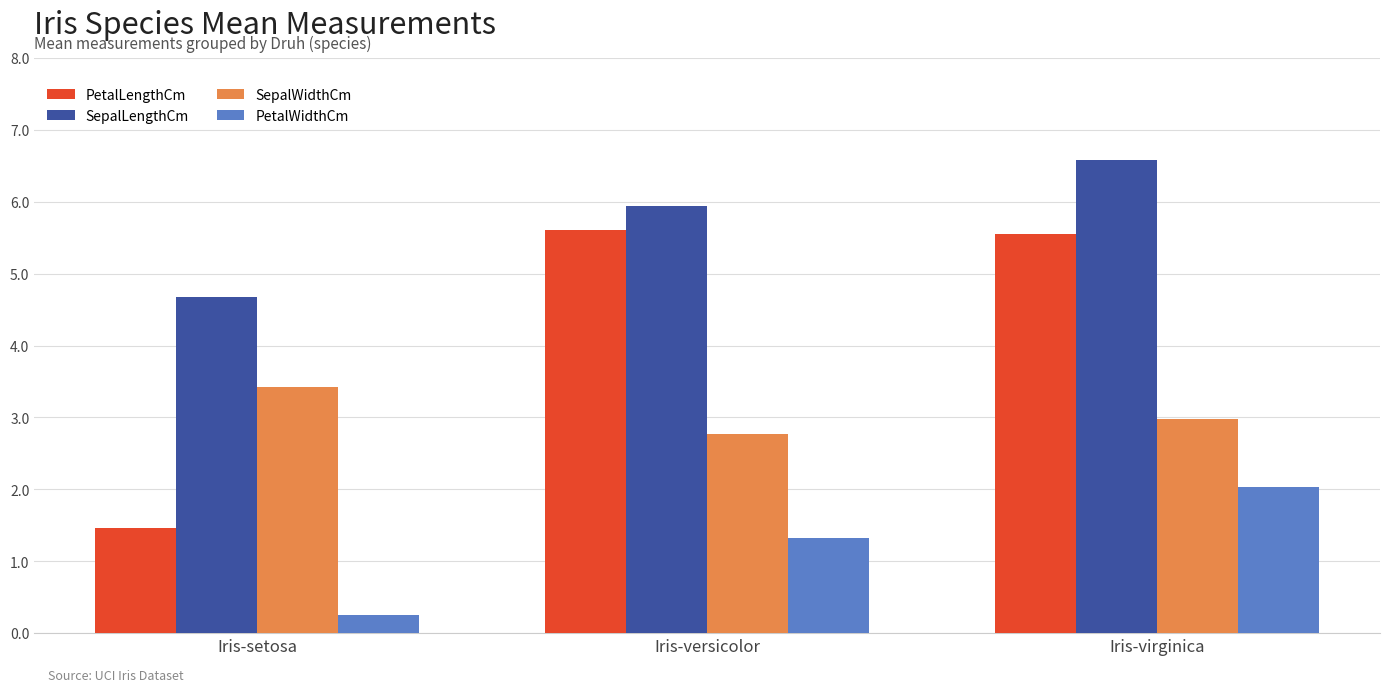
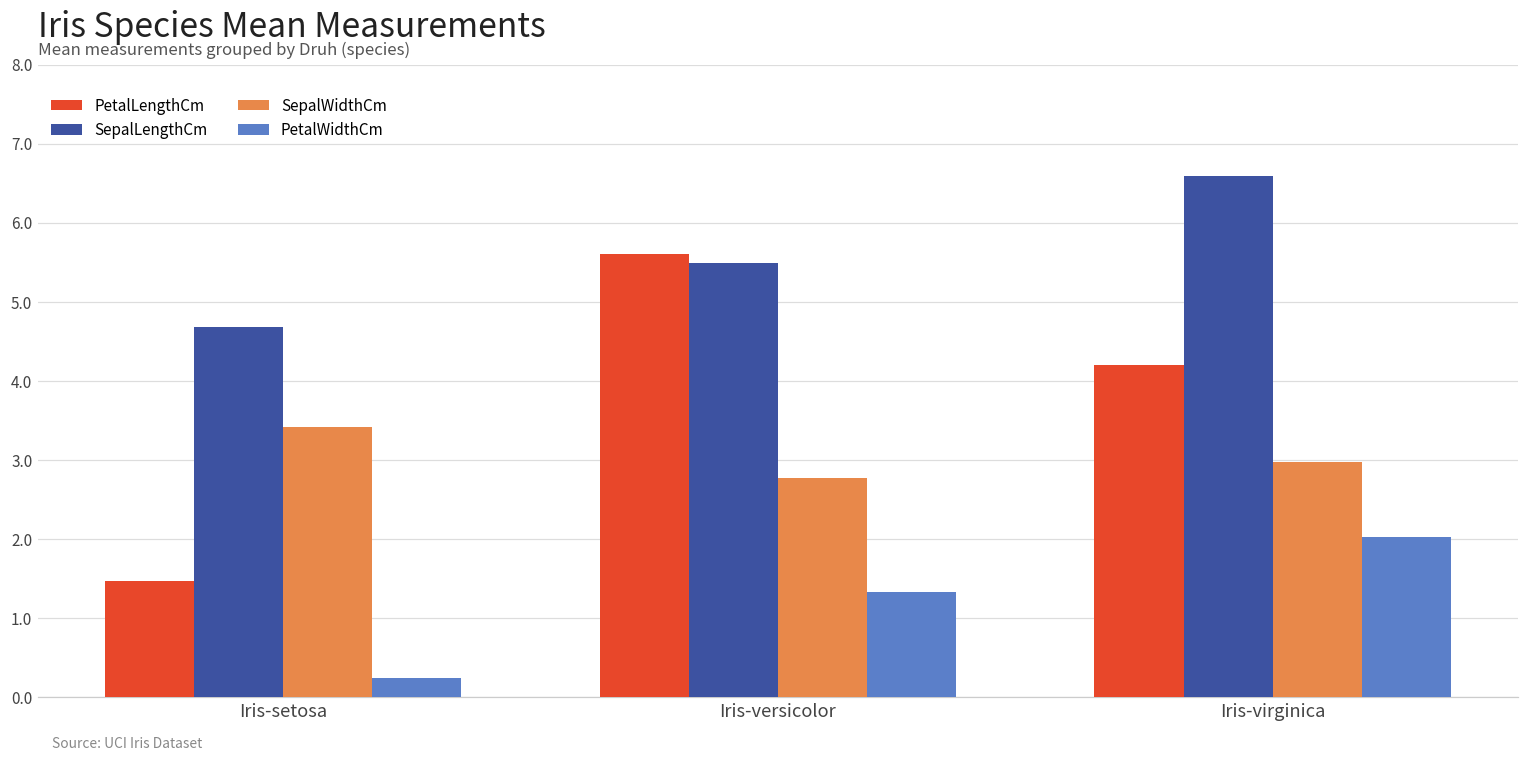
  {
    "PetalLengthCm": {
      "Iris-setosa": 1.5,
      "Iris-versicolor": 5.6,
-     "Iris-virginica": 5.6
+     "Iris-virginica": 4.2
    },
    "SepalLengthCm": {
      "Iris-setosa": 4.7,
-     "Iris-versicolor": 5.9,
+     "Iris-versicolor": 5.5,
      "Iris-virginica": 6.6
    },
    "SepalWidthCm": {
      "Iris-setosa": 3.4,
      "Iris-versicolor": 2.8,
      "Iris-virginica": 3.0
    },
    "PetalWidthCm": {
      "Iris-setosa": 0.2,
      "Iris-versicolor": 1.3,
      "Iris-virginica": 2.0
    }
  }
